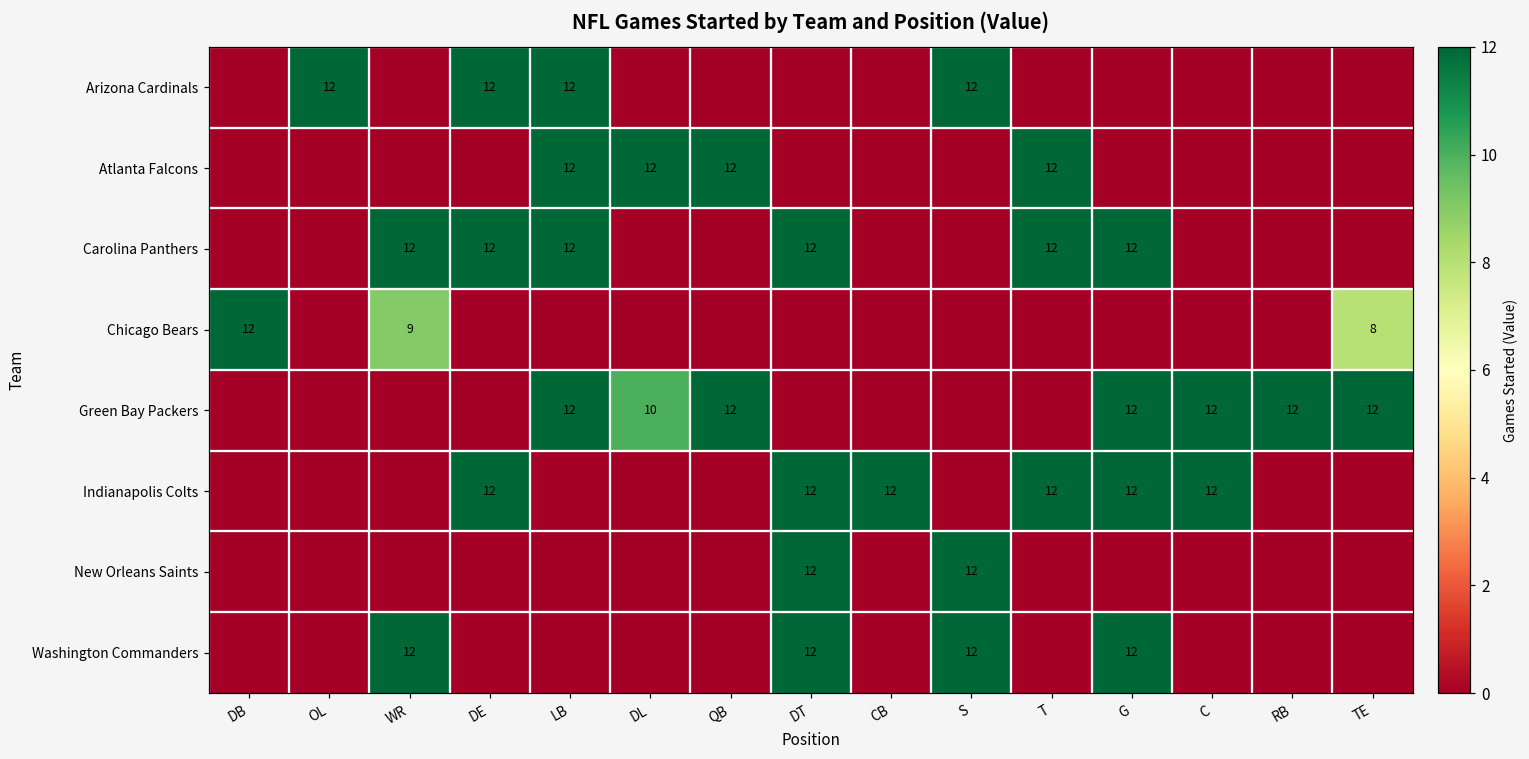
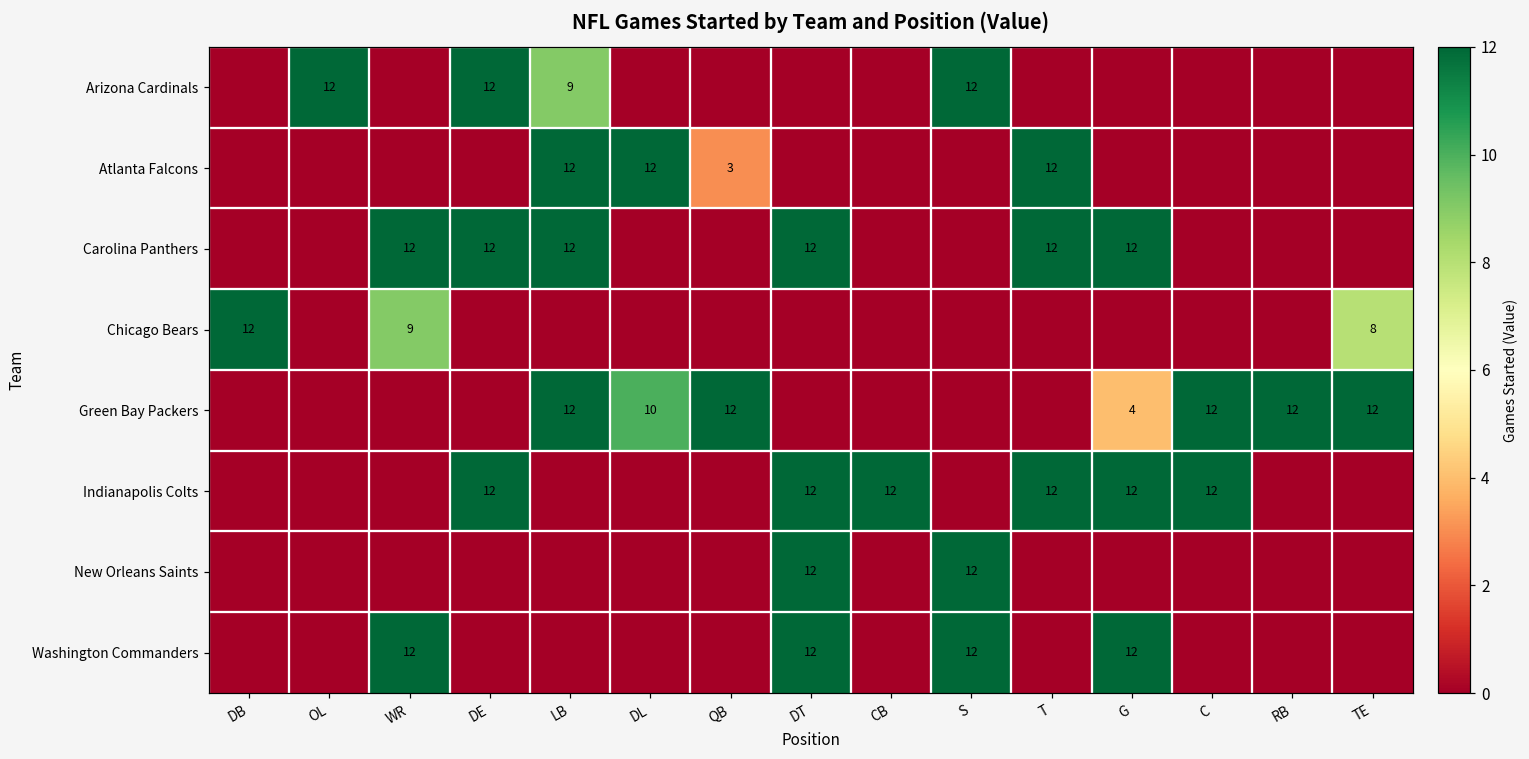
  {
    "Arizona Cardinals": {
      "OL": 12,
      "DE": 12,
-     "LB": 12,
+     "LB": 9,
      "S": 12
    },
    "Atlanta Falcons": {
      "LB": 12,
      "DL": 12,
-     "QB": 12,
+     "QB": 3,
      "T": 12
    },
    "Carolina Panthers": {
      "WR": 12,
      "DE": 12,
      "LB": 12,
      "DT": 12,
      "T": 12,
      "G": 12
    },
    "Chicago Bears": {
      "DB": 12,
      "WR": 9,
      "TE": 8
    },
    "Green Bay Packers": {
      "LB": 12,
      "DL": 10,
      "QB": 12,
-     "G": 12,
+     "G": 4,
      "C": 12,
      "RB": 12,
      "TE": 12
    },
    "Indianapolis Colts": {
      "DE": 12,
      "DT": 12,
      "CB": 12,
      "T": 12,
      "G": 12,
      "C": 12
    },
    "New Orleans Saints": {
      "DT": 12,
      "S": 12
    },
    "Washington Commanders": {
      "WR": 12,
      "DT": 12,
      "S": 12,
      "G": 12
    }
  }
